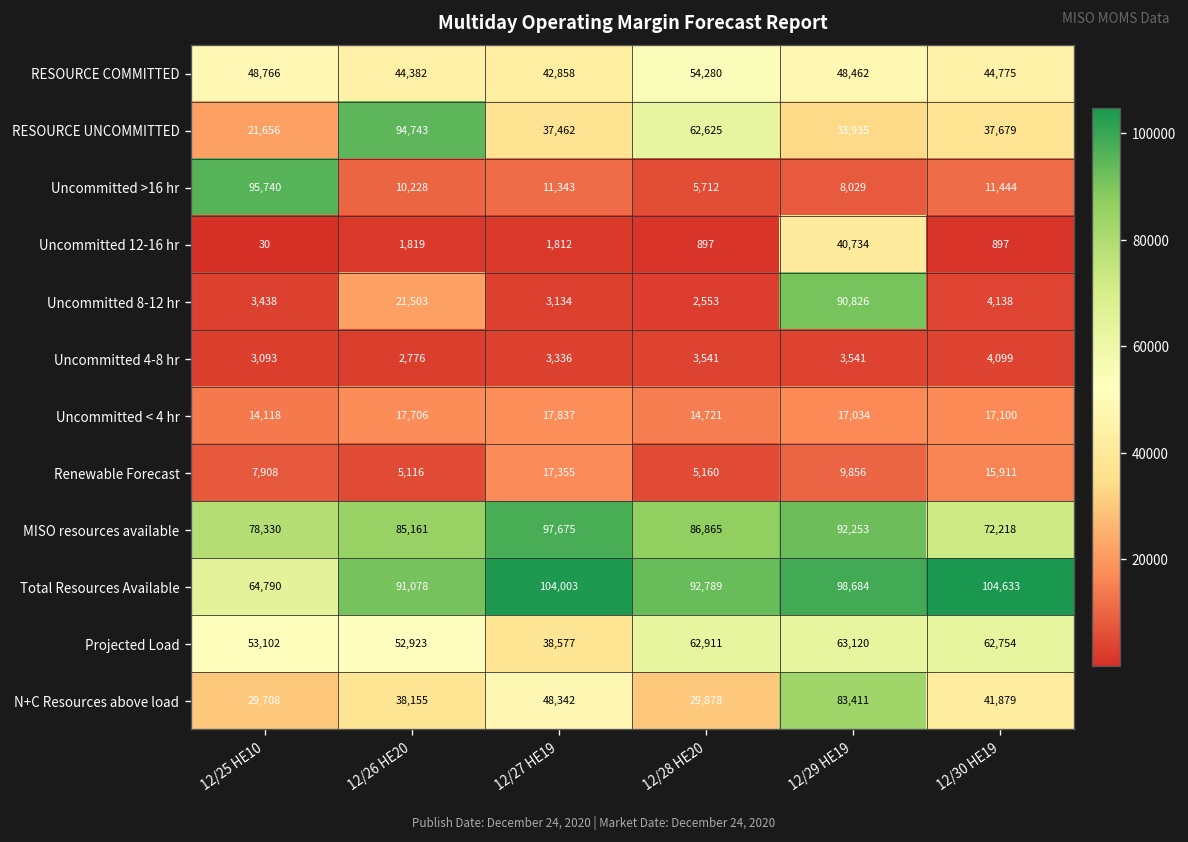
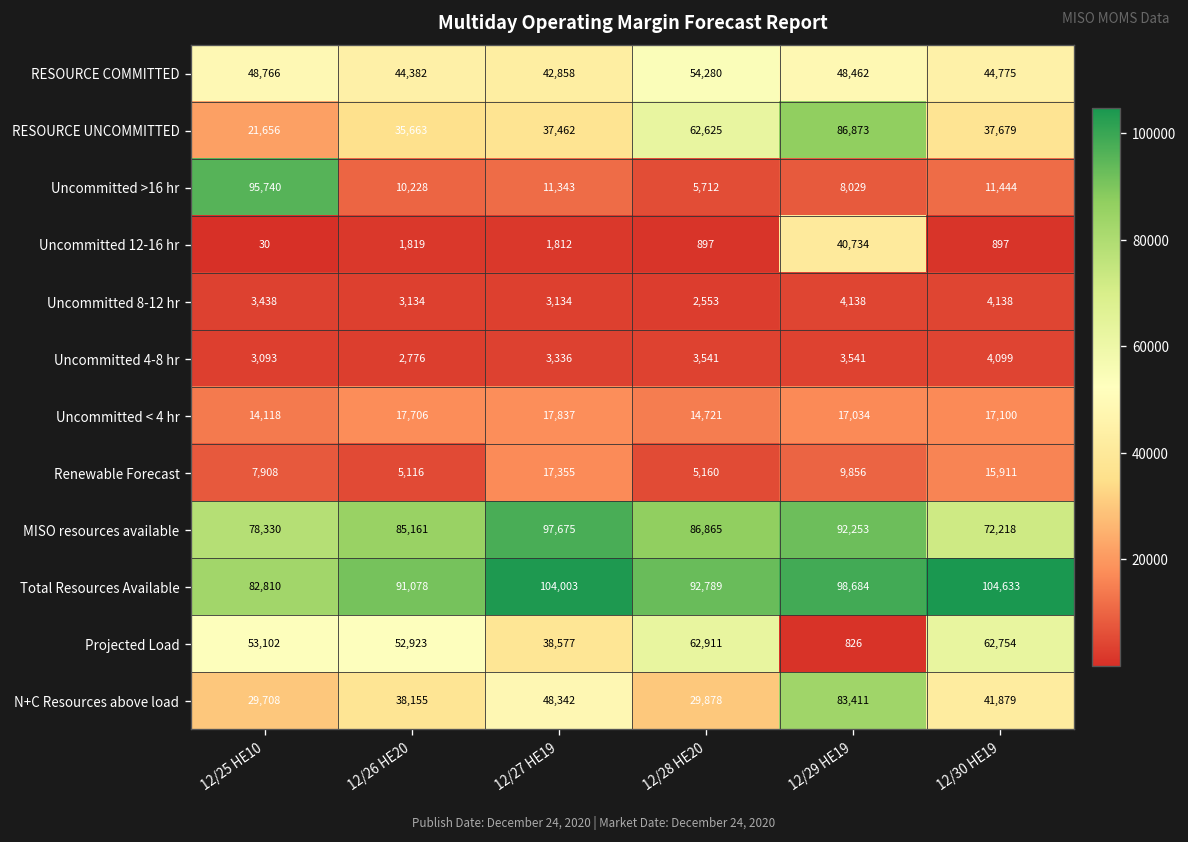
  {
    "RESOURCE COMMITTED": {
      "12/25 HE10": "48,766",
      "12/26 HE20": "44,382",
      "12/27 HE19": "42,858",
      "12/28 HE20": "54,280",
      "12/29 HE19": "48,462",
      "12/30 HE19": "44,775"
    },
    "RESOURCE UNCOMMITTED": {
      "12/25 HE10": "21,656",
-     "12/26 HE20": "94,743",
+     "12/26 HE20": "35,663",
      "12/27 HE19": "37,462",
      "12/28 HE20": "62,625",
-     "12/29 HE19": "33,935",
+     "12/29 HE19": "86,873",
      "12/30 HE19": "37,679"
    },
    "Uncommitted >16 hr": {
      "12/25 HE10": "95,740",
      "12/26 HE20": "10,228",
      "12/27 HE19": "11,343",
      "12/28 HE20": "5,712",
      "12/29 HE19": "8,029",
      "12/30 HE19": "11,444"
    },
    "Uncommitted 12-16 hr": {
      "12/25 HE10": "30",
      "12/26 HE20": "1,819",
      "12/27 HE19": "1,812",
      "12/28 HE20": "897",
      "12/29 HE19": "40,734",
      "12/30 HE19": "897"
    },
    "Uncommitted 8-12 hr": {
      "12/25 HE10": "3,438",
-     "12/26 HE20": "21,503",
+     "12/26 HE20": "3,134",
      "12/27 HE19": "3,134",
      "12/28 HE20": "2,553",
-     "12/29 HE19": "90,826",
+     "12/29 HE19": "4,138",
      "12/30 HE19": "4,138"
    },
    "Uncommitted 4-8 hr": {
      "12/25 HE10": "3,093",
      "12/26 HE20": "2,776",
      "12/27 HE19": "3,336",
      "12/28 HE20": "3,541",
      "12/29 HE19": "3,541",
      "12/30 HE19": "4,099"
    },
    "Uncommitted < 4 hr": {
      "12/25 HE10": "14,118",
      "12/26 HE20": "17,706",
      "12/27 HE19": "17,837",
      "12/28 HE20": "14,721",
      "12/29 HE19": "17,034",
      "12/30 HE19": "17,100"
    },
    "Renewable Forecast": {
      "12/25 HE10": "7,908",
      "12/26 HE20": "5,116",
      "12/27 HE19": "17,355",
      "12/28 HE20": "5,160",
      "12/29 HE19": "9,856",
      "12/30 HE19": "15,911"
    },
    "MISO resources available": {
      "12/25 HE10": "78,330",
      "12/26 HE20": "85,161",
      "12/27 HE19": "97,675",
      "12/28 HE20": "86,865",
      "12/29 HE19": "92,253",
      "12/30 HE19": "72,218"
    },
    "Total Resources Available": {
-     "12/25 HE10": "64,790",
+     "12/25 HE10": "82,810",
      "12/26 HE20": "91,078",
      "12/27 HE19": "104,003",
      "12/28 HE20": "92,789",
      "12/29 HE19": "98,684",
      "12/30 HE19": "104,633"
    },
    "Projected Load": {
      "12/25 HE10": "53,102",
      "12/26 HE20": "52,923",
      "12/27 HE19": "38,577",
      "12/28 HE20": "62,911",
-     "12/29 HE19": "63,120",
+     "12/29 HE19": "826",
      "12/30 HE19": "62,754"
    },
    "N+C Resources above load": {
      "12/25 HE10": "29,708",
      "12/26 HE20": "38,155",
      "12/27 HE19": "48,342",
      "12/28 HE20": "29,878",
      "12/29 HE19": "83,411",
      "12/30 HE19": "41,879"
    }
  }
